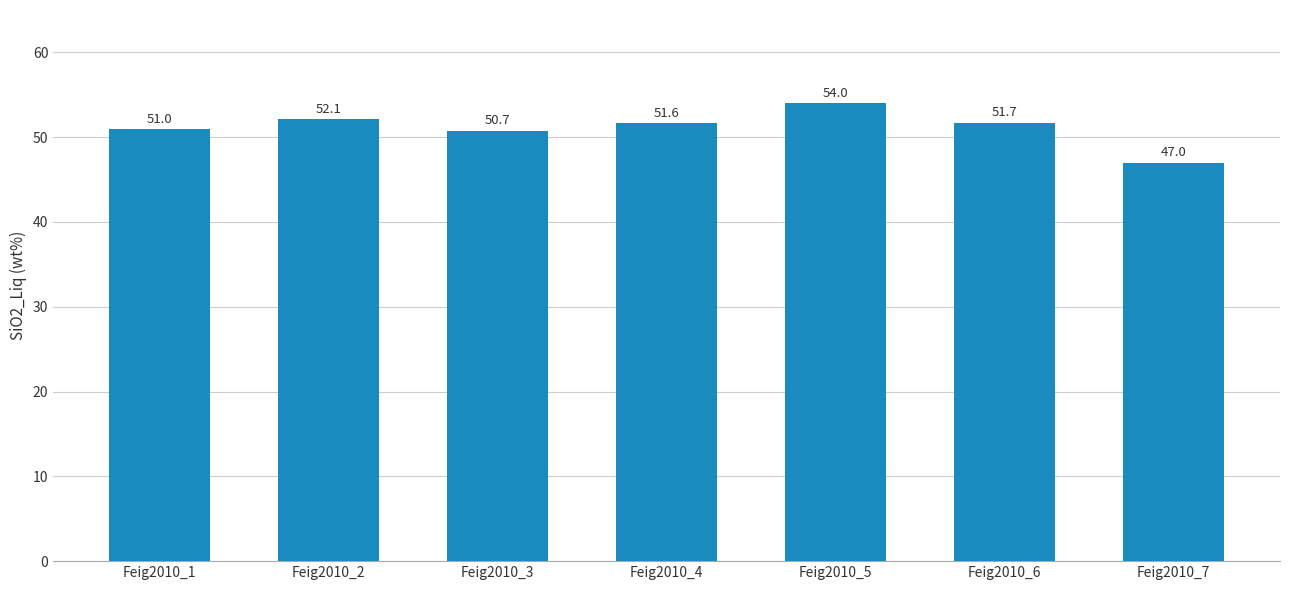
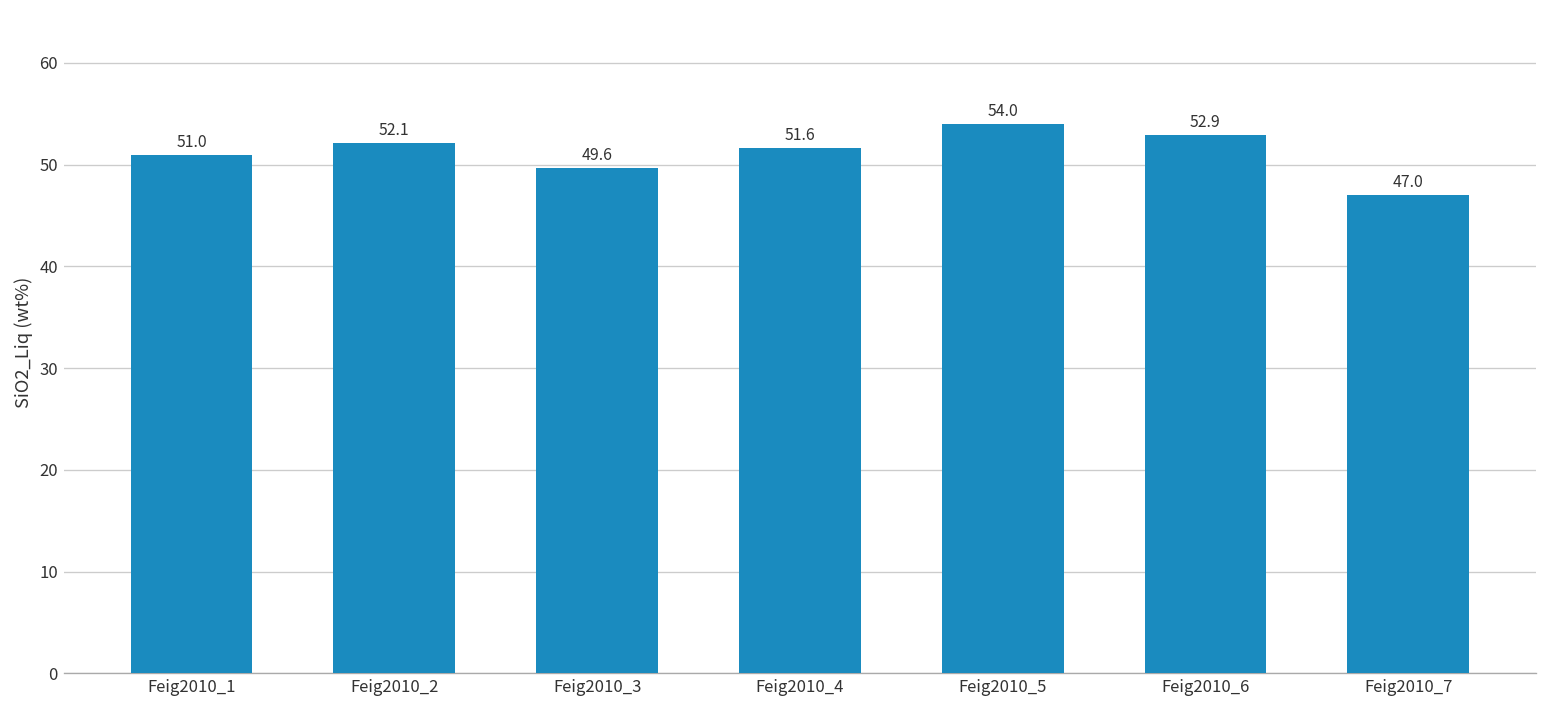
  {
    "Feig2010_1": 51.0,
    "Feig2010_2": 52.1,
-   "Feig2010_3": 50.7,
+   "Feig2010_3": 49.6,
    "Feig2010_4": 51.6,
    "Feig2010_5": 54.0,
-   "Feig2010_6": 51.7,
+   "Feig2010_6": 52.9,
    "Feig2010_7": 47.0
  }
